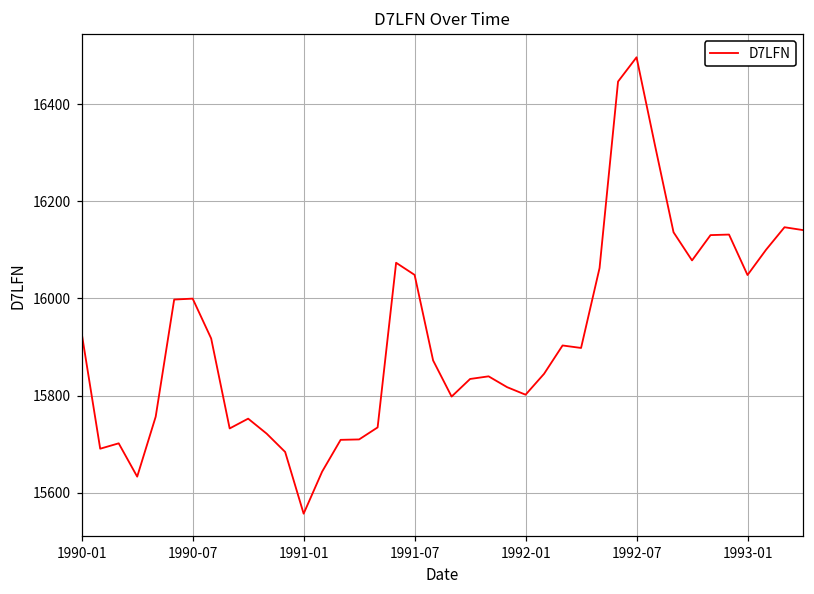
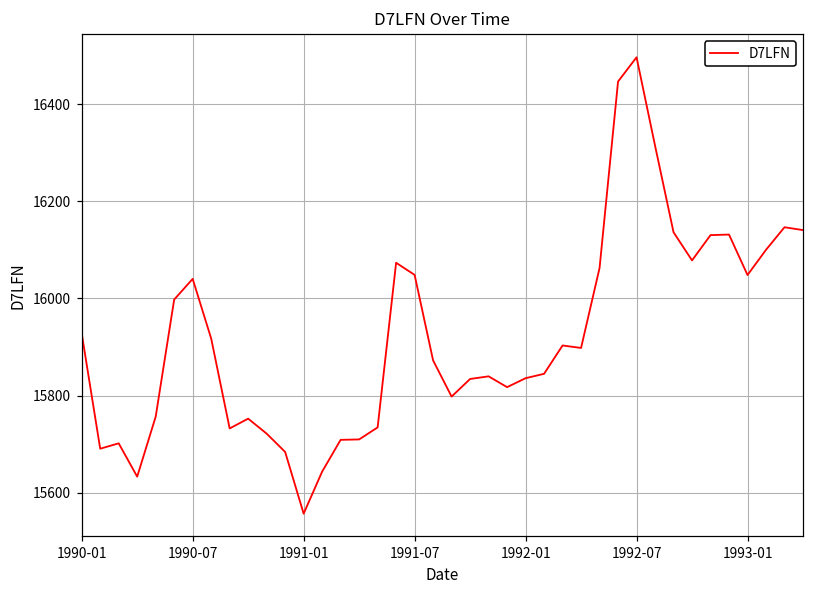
  {
    "1990-01": 15930,
-   "1990-07": 16000,
+   "1990-07": 16040,
    "1991-01": 15560,
    "1991-07": 16050,
-   "1992-01": 15800,
+   "1992-01": 15840,
    "1992-07": 16500,
    "1993-01": 16050
  }
